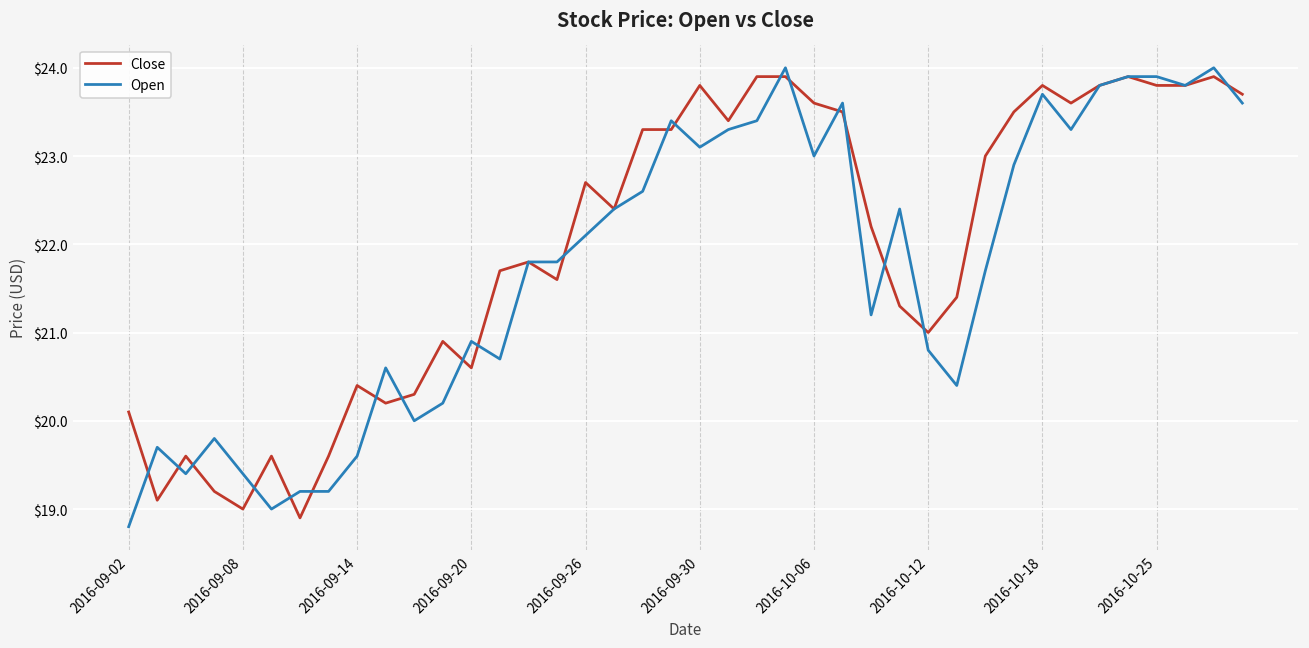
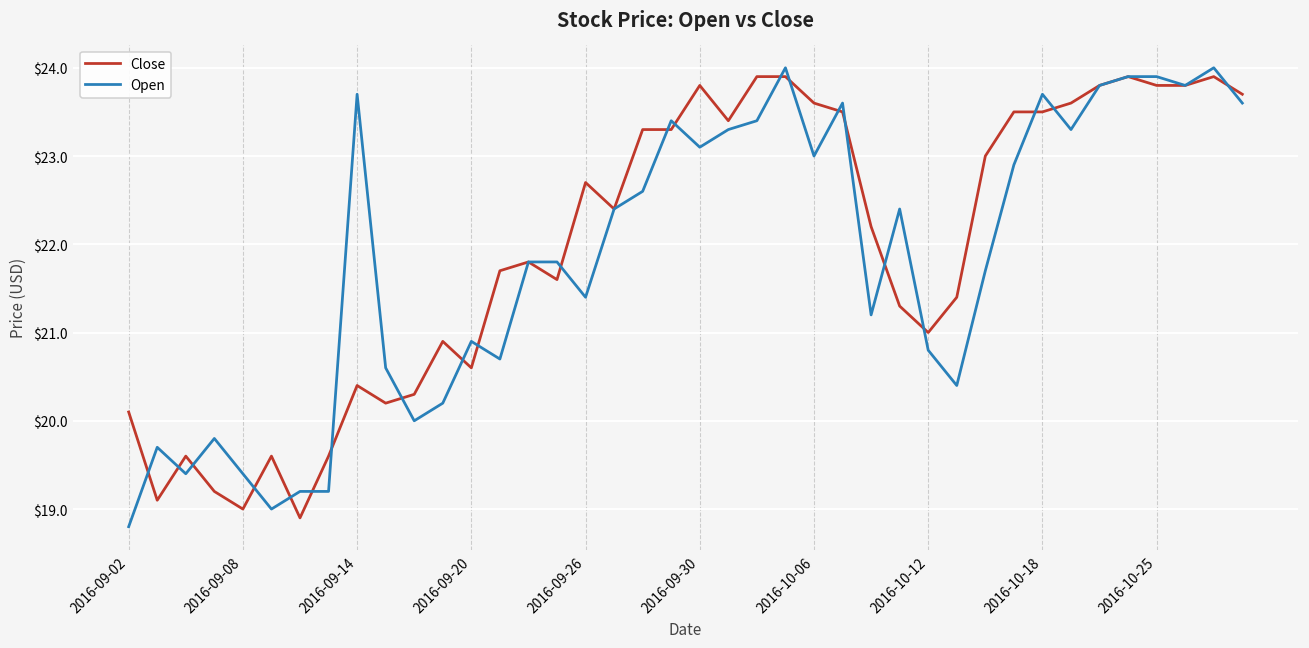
  {
    "Close": {
      "2016-09-02": "$20.1",
      "2016-09-08": "$19.0",
      "2016-09-14": "$20.4",
      "2016-09-20": "$20.6",
      "2016-09-26": "$22.7",
      "2016-09-30": "$23.8",
      "2016-10-06": "$23.6",
      "2016-10-12": "$21.0",
-     "2016-10-18": "$23.8",
+     "2016-10-18": "$23.5",
      "2016-10-25": "$23.8"
    },
    "Open": {
      "2016-09-02": "$18.8",
      "2016-09-08": "$19.4",
-     "2016-09-14": "$19.6",
+     "2016-09-14": "$23.7",
      "2016-09-20": "$20.9",
-     "2016-09-26": "$22.1",
+     "2016-09-26": "$21.4",
      "2016-09-30": "$23.1",
      "2016-10-06": "$23.0",
      "2016-10-12": "$20.8",
      "2016-10-18": "$23.7",
      "2016-10-25": "$23.9"
    }
  }
